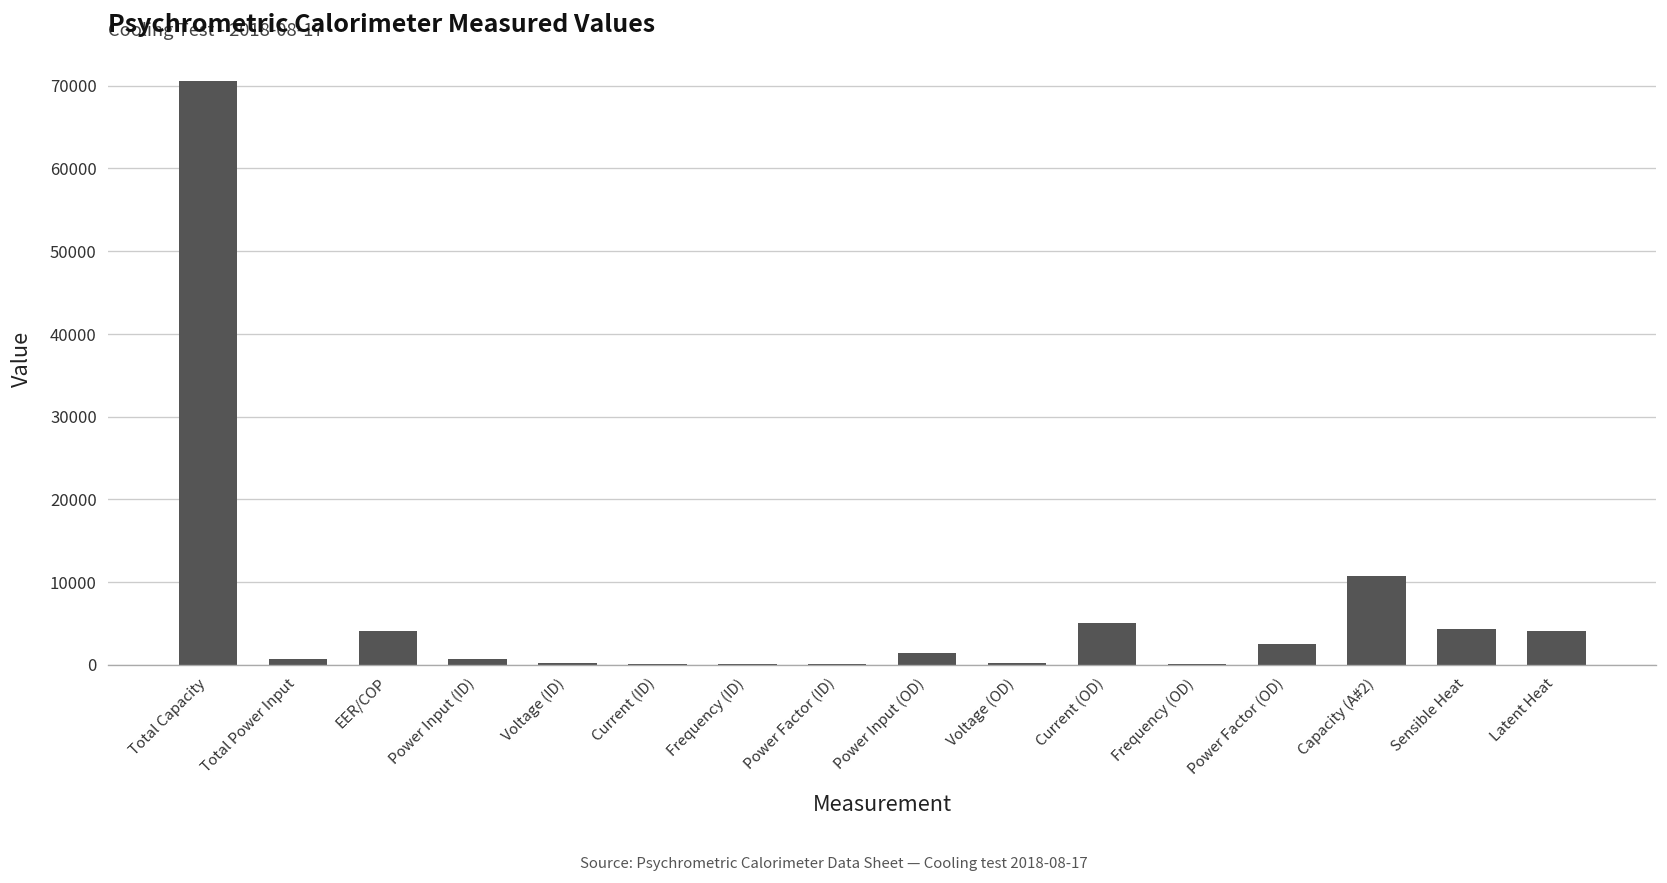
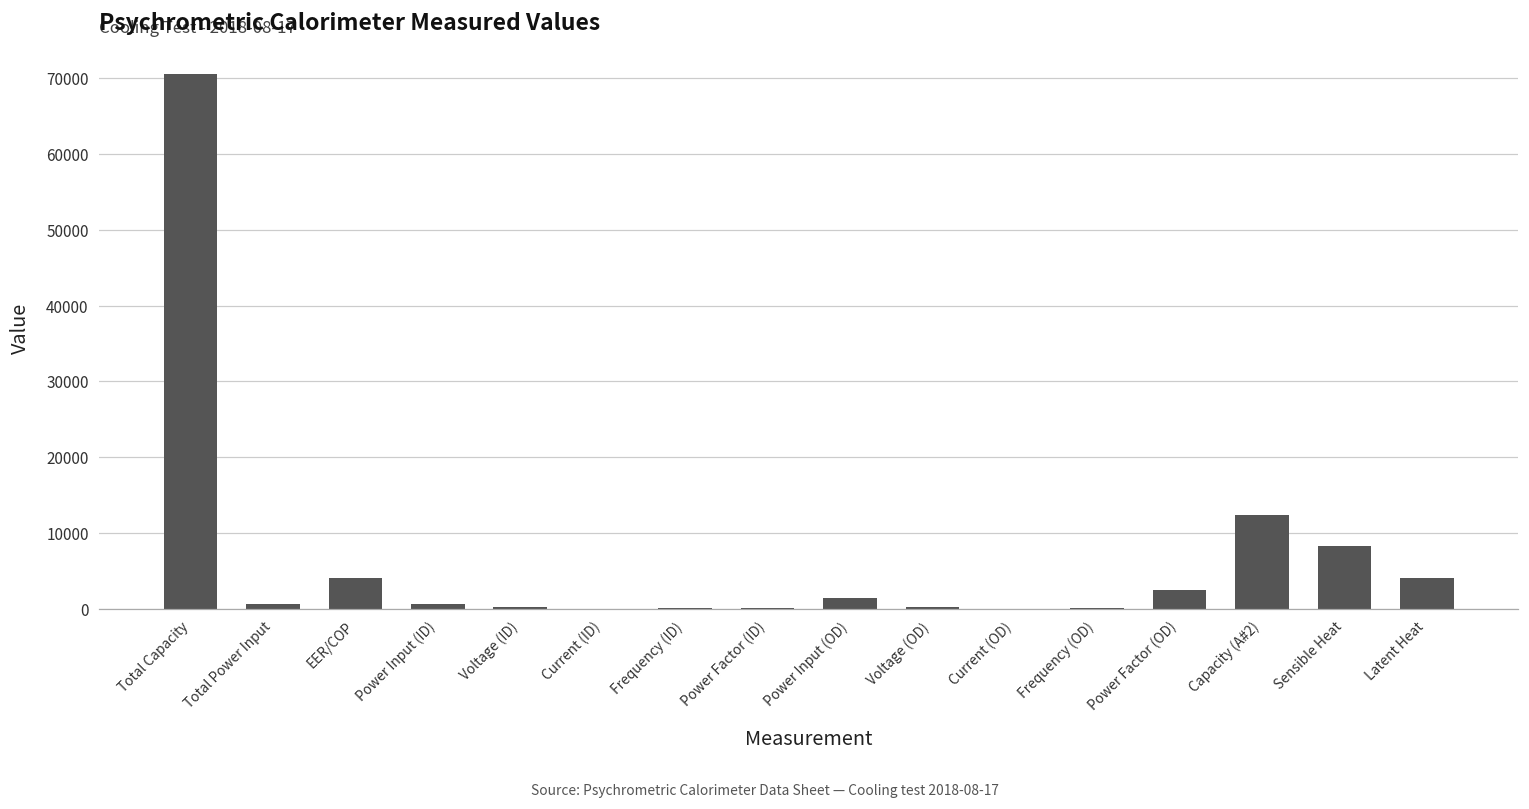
  {
    "Total Capacity": 71000,
    "Total Power Input": 1000,
    "EER/COP": 4000,
    "Power Input (ID)": 1000,
    "Power Input (OD)": 1000,
-   "Current (OD)": 5000,
+   "Current (OD)": 0,
    "Power Factor (OD)": 3000,
-   "Capacity (A#2)": 11000,
-   "Sensible Heat": 4000,
+   "Capacity (A#2)": 12000,
+   "Sensible Heat": 8000,
    "Latent Heat": 4000
  }
